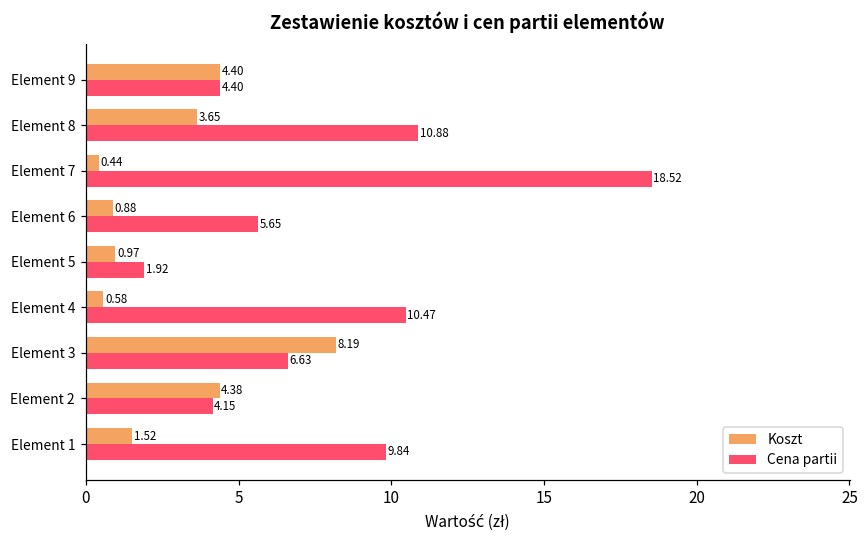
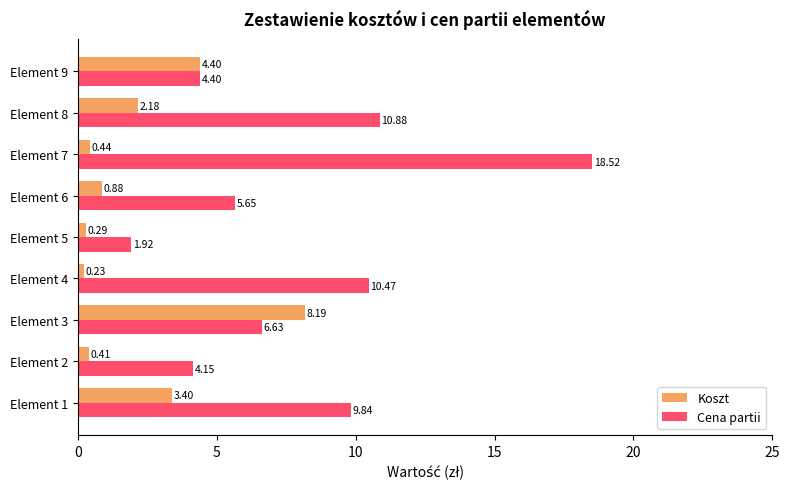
  {
    "Koszt": {
      "Element 9": 4.40,
-     "Element 8": 3.65,
+     "Element 8": 2.18,
      "Element 7": 0.44,
      "Element 6": 0.88,
-     "Element 5": 0.97,
-     "Element 4": 0.58,
+     "Element 5": 0.29,
+     "Element 4": 0.23,
      "Element 3": 8.19,
-     "Element 2": 4.38,
-     "Element 1": 1.52
+     "Element 2": 0.41,
+     "Element 1": 3.40
    },
    "Cena partii": {
      "Element 9": 4.40,
      "Element 8": 10.88,
      "Element 7": 18.52,
      "Element 6": 5.65,
      "Element 5": 1.92,
      "Element 4": 10.47,
      "Element 3": 6.63,
      "Element 2": 4.15,
      "Element 1": 9.84
    }
  }
